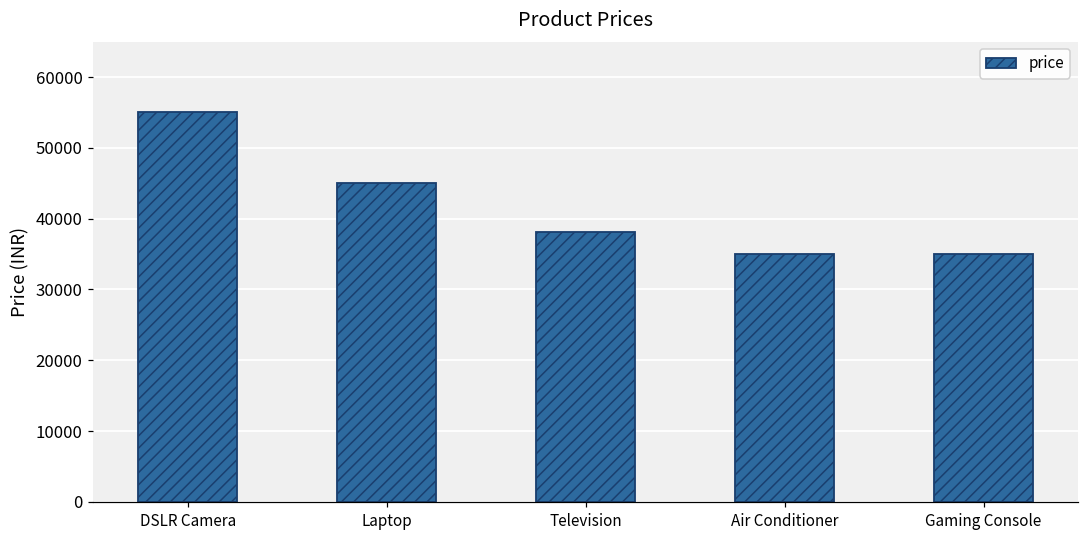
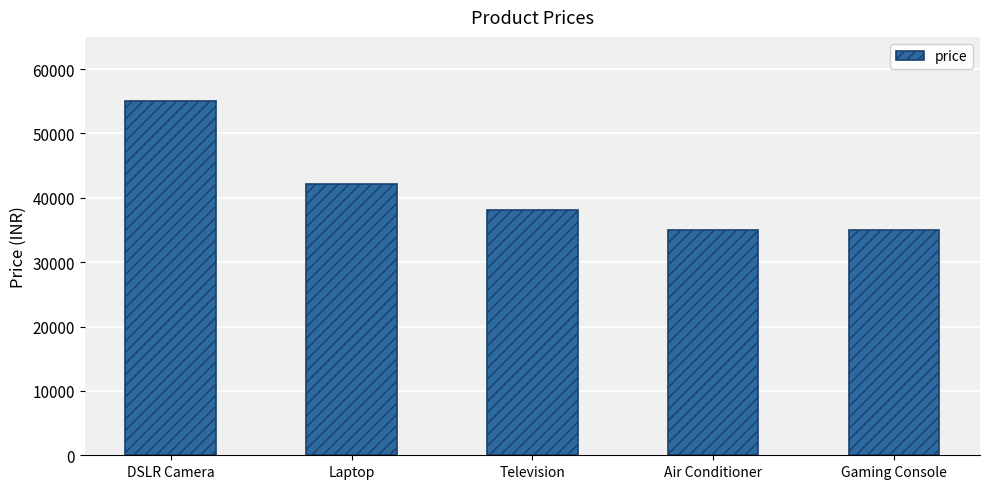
  {
    "DSLR Camera": 55000,
-   "Laptop": 45000,
+   "Laptop": 42000,
    "Television": 38000,
    "Air Conditioner": 35000,
    "Gaming Console": 35000
  }
